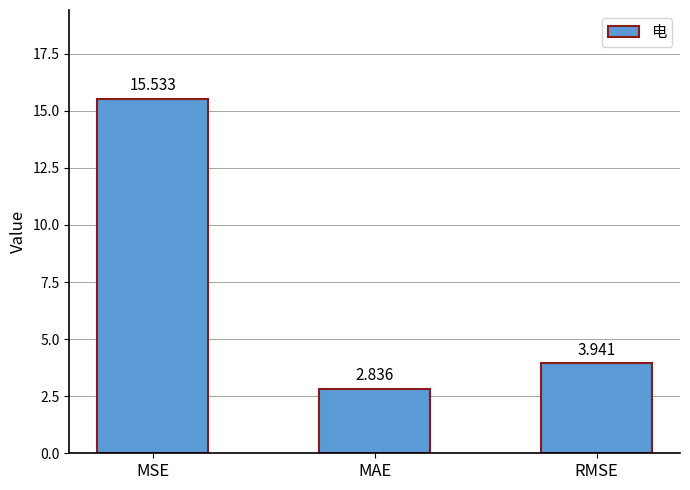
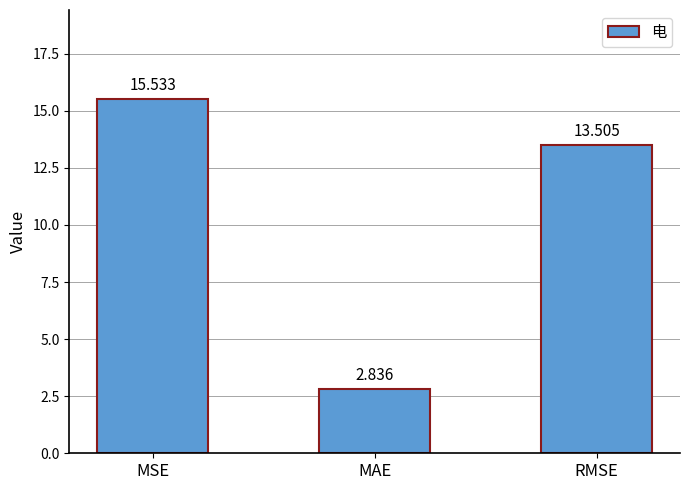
  {
    "MSE": 15.533,
    "MAE": 2.836,
-   "RMSE": 3.941
+   "RMSE": 13.505
  }
